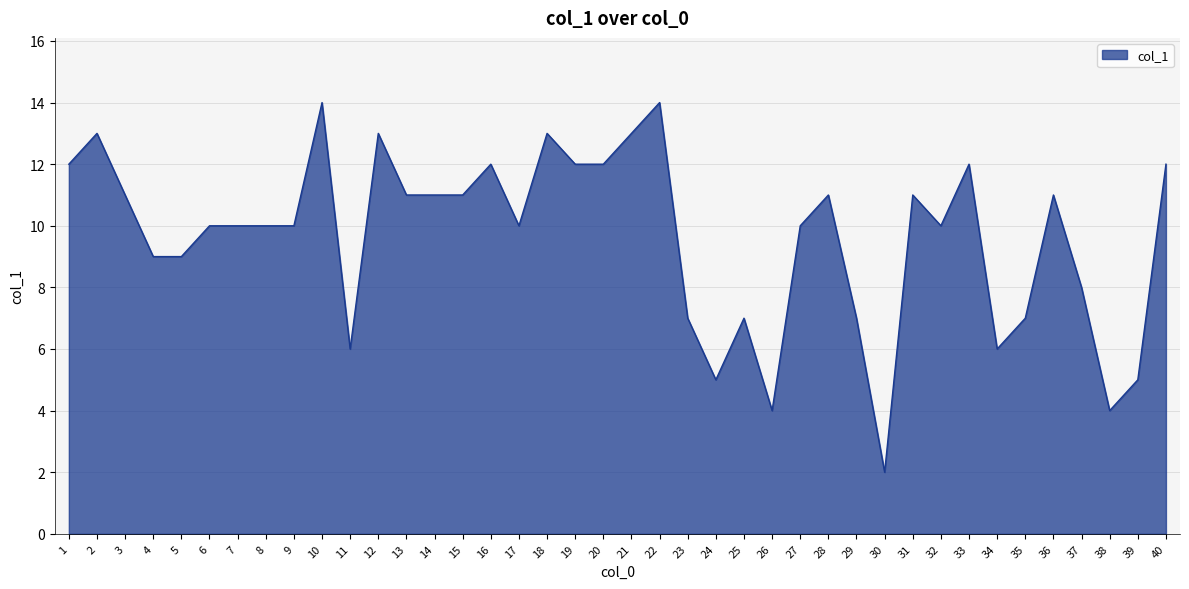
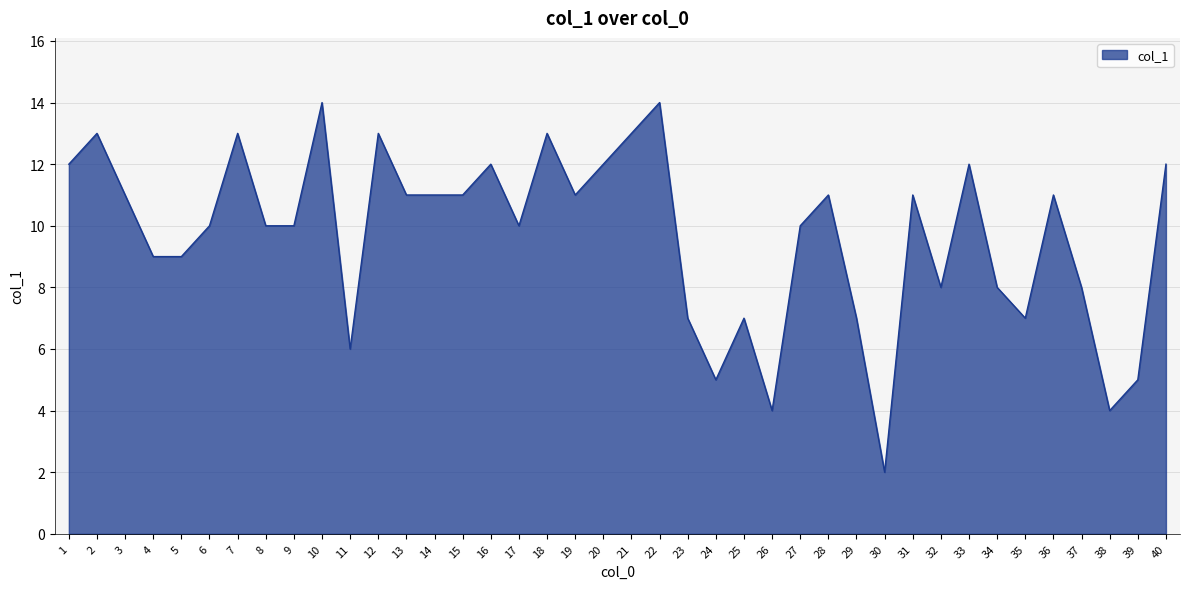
  {
    "1": 12,
    "2": 13,
    "3": 11,
    "4": 9,
    "5": 9,
    "6": 10,
-   "7": 10,
+   "7": 13,
    "8": 10,
    "9": 10,
    "10": 14,
    "11": 6,
    "12": 13,
    "13": 11,
    "14": 11,
    "15": 11,
    "16": 12,
    "17": 10,
    "18": 13,
-   "19": 12,
+   "19": 11,
    "20": 12,
    "21": 13,
    "22": 14,
    "23": 7,
    "24": 5,
    "25": 7,
    "26": 4,
    "27": 10,
    "28": 11,
    "29": 7,
    "30": 2,
    "31": 11,
-   "32": 10,
+   "32": 8,
    "33": 12,
-   "34": 6,
+   "34": 8,
    "35": 7,
    "36": 11,
    "37": 8,
    "38": 4,
    "39": 5,
    "40": 12
  }
